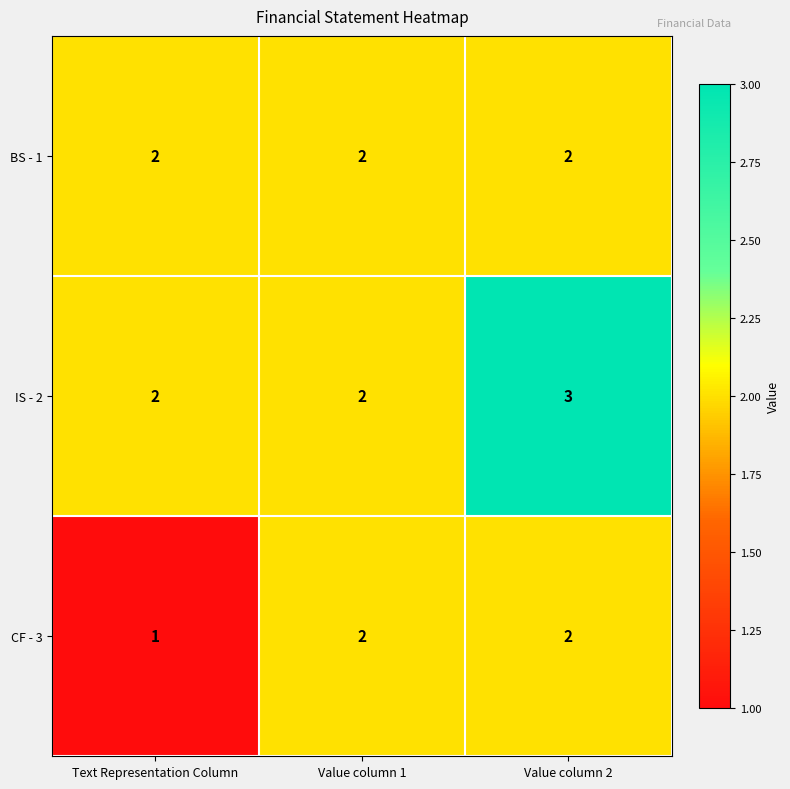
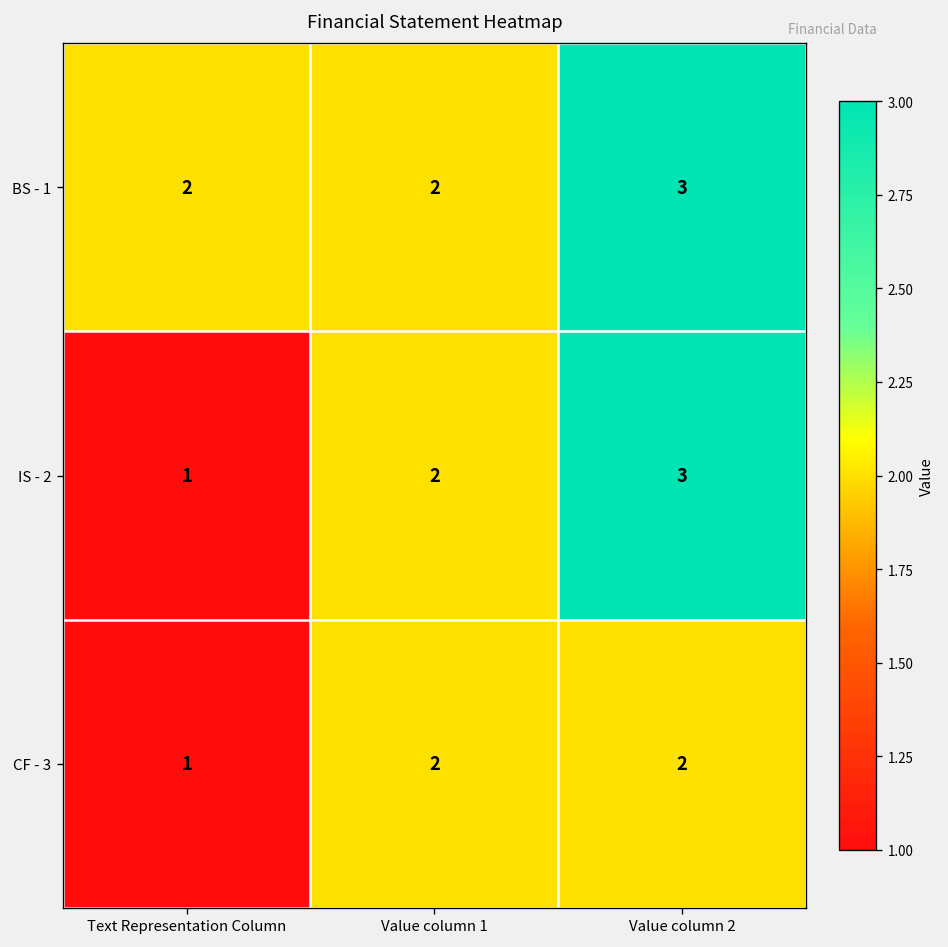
  {
    "BS - 1": {
      "Text Representation Column": 2,
      "Value column 1": 2,
-     "Value column 2": 2
+     "Value column 2": 3
    },
    "IS - 2": {
-     "Text Representation Column": 2,
+     "Text Representation Column": 1,
      "Value column 1": 2,
      "Value column 2": 3
    },
    "CF - 3": {
      "Text Representation Column": 1,
      "Value column 1": 2,
      "Value column 2": 2
    }
  }
